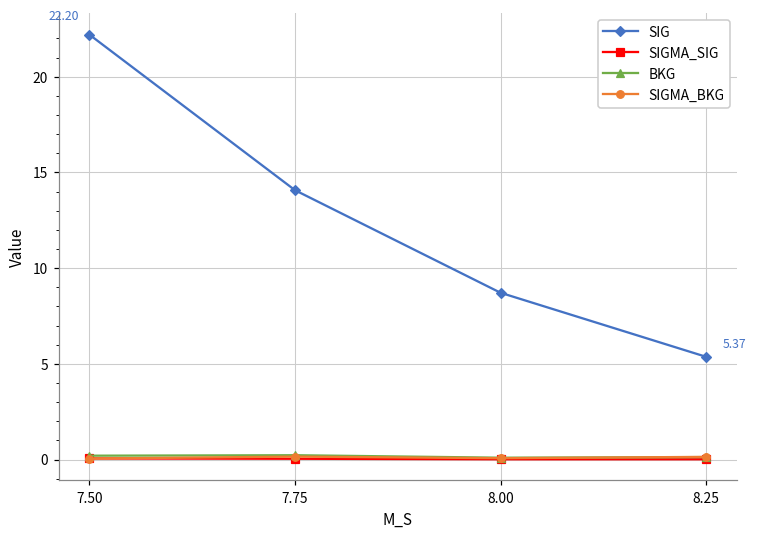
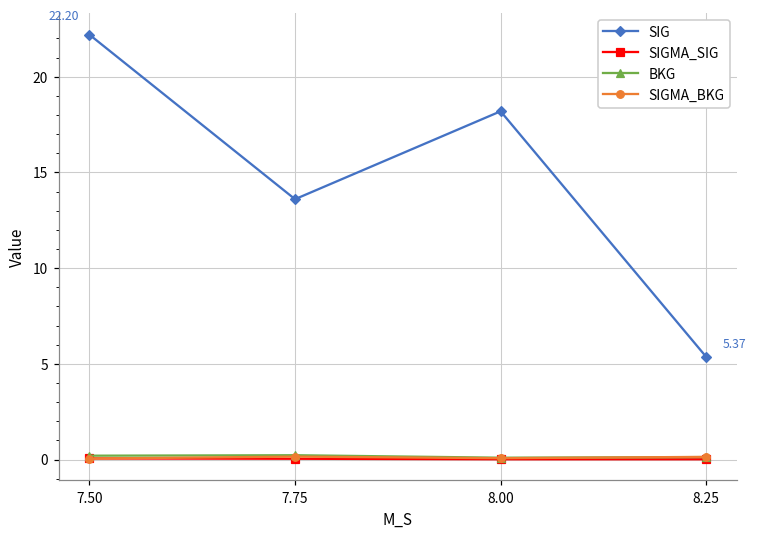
  {
    "SIG": {
-     "7.75": 14.1,
-     "8.00": 8.7
+     "7.75": 13.6,
+     "8.00": 18.2
    }
  }
